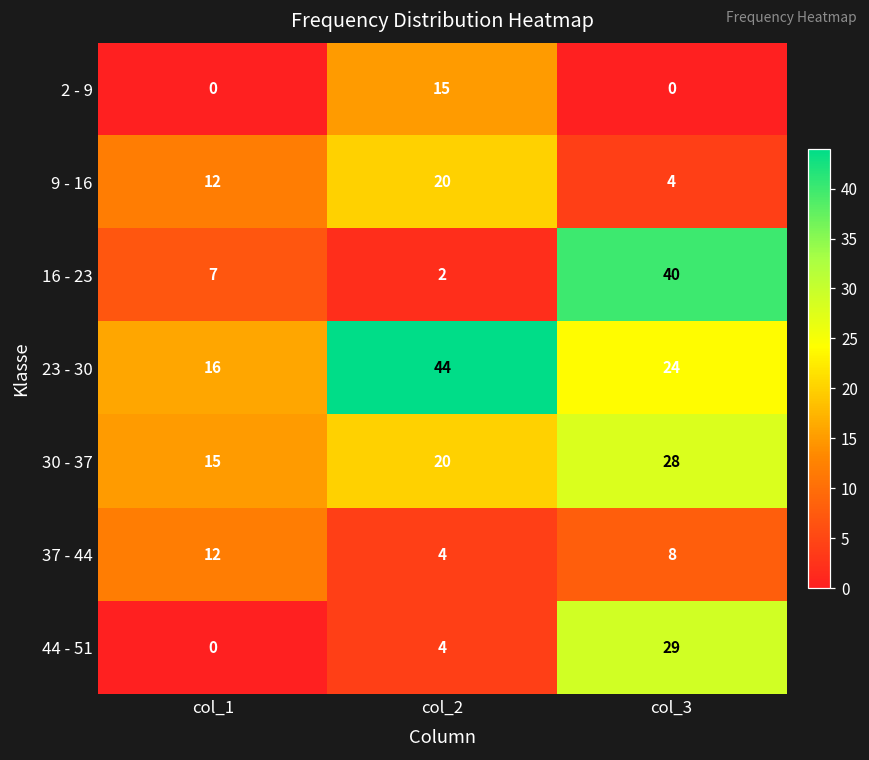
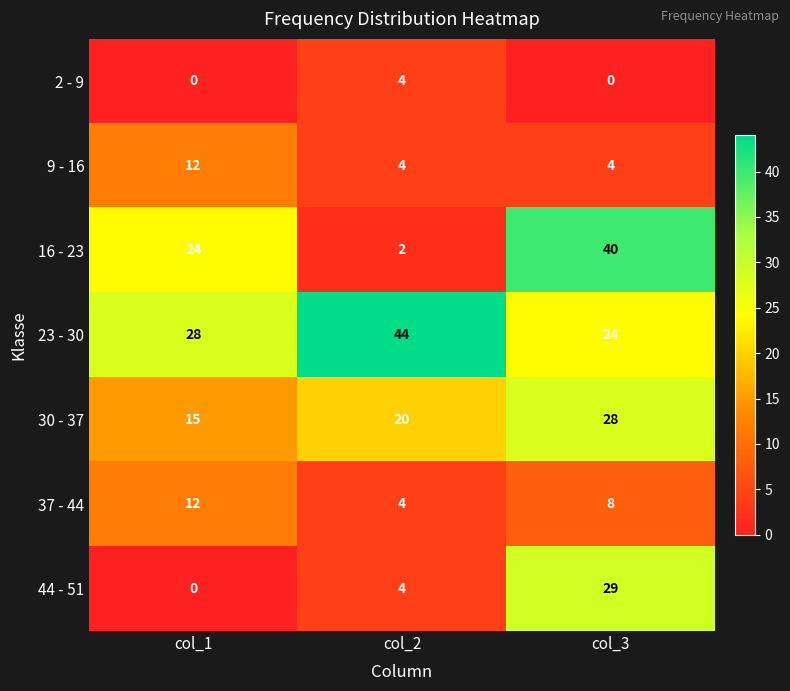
  {
    "2 - 9": {
      "col_1": 0,
-     "col_2": 15,
+     "col_2": 4,
      "col_3": 0
    },
    "9 - 16": {
      "col_1": 12,
-     "col_2": 20,
+     "col_2": 4,
      "col_3": 4
    },
    "16 - 23": {
-     "col_1": 7,
+     "col_1": 24,
      "col_2": 2,
      "col_3": 40
    },
    "23 - 30": {
-     "col_1": 16,
+     "col_1": 28,
      "col_2": 44,
      "col_3": 24
    },
    "30 - 37": {
      "col_1": 15,
      "col_2": 20,
      "col_3": 28
    },
    "37 - 44": {
      "col_1": 12,
      "col_2": 4,
      "col_3": 8
    },
    "44 - 51": {
      "col_1": 0,
      "col_2": 4,
      "col_3": 29
    }
  }
